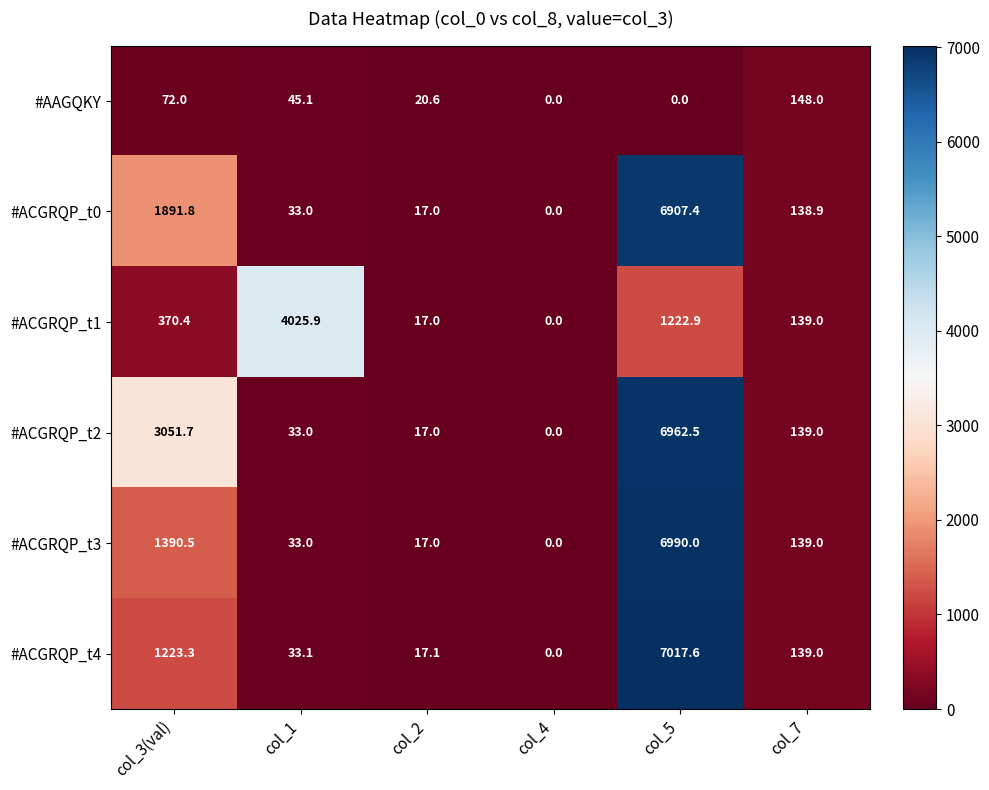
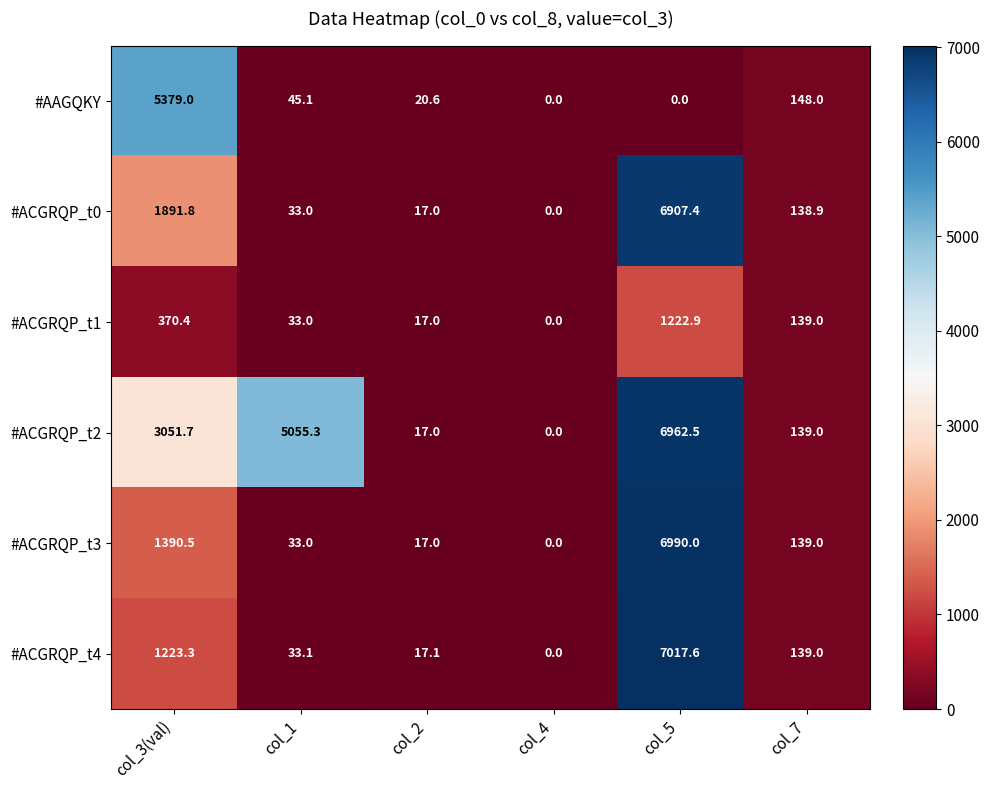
  {
    "#AAGQKY": {
-     "col_3(val)": 72.0,
+     "col_3(val)": 5379.0,
      "col_1": 45.1,
      "col_2": 20.6,
      "col_4": 0.0,
      "col_5": 0.0,
      "col_7": 148.0
    },
    "#ACGRQP_t0": {
      "col_3(val)": 1891.8,
      "col_1": 33.0,
      "col_2": 17.0,
      "col_4": 0.0,
      "col_5": 6907.4,
      "col_7": 138.9
    },
    "#ACGRQP_t1": {
      "col_3(val)": 370.4,
-     "col_1": 4025.9,
+     "col_1": 33.0,
      "col_2": 17.0,
      "col_4": 0.0,
      "col_5": 1222.9,
      "col_7": 139.0
    },
    "#ACGRQP_t2": {
      "col_3(val)": 3051.7,
-     "col_1": 33.0,
+     "col_1": 5055.3,
      "col_2": 17.0,
      "col_4": 0.0,
      "col_5": 6962.5,
      "col_7": 139.0
    },
    "#ACGRQP_t3": {
      "col_3(val)": 1390.5,
      "col_1": 33.0,
      "col_2": 17.0,
      "col_4": 0.0,
      "col_5": 6990.0,
      "col_7": 139.0
    },
    "#ACGRQP_t4": {
      "col_3(val)": 1223.3,
      "col_1": 33.1,
      "col_2": 17.1,
      "col_4": 0.0,
      "col_5": 7017.6,
      "col_7": 139.0
    }
  }
